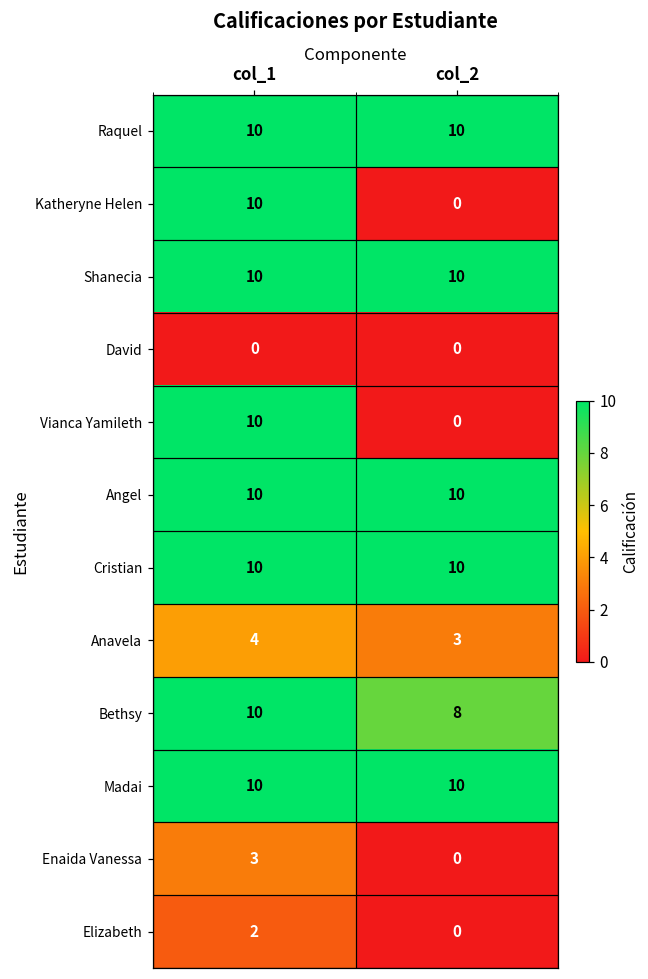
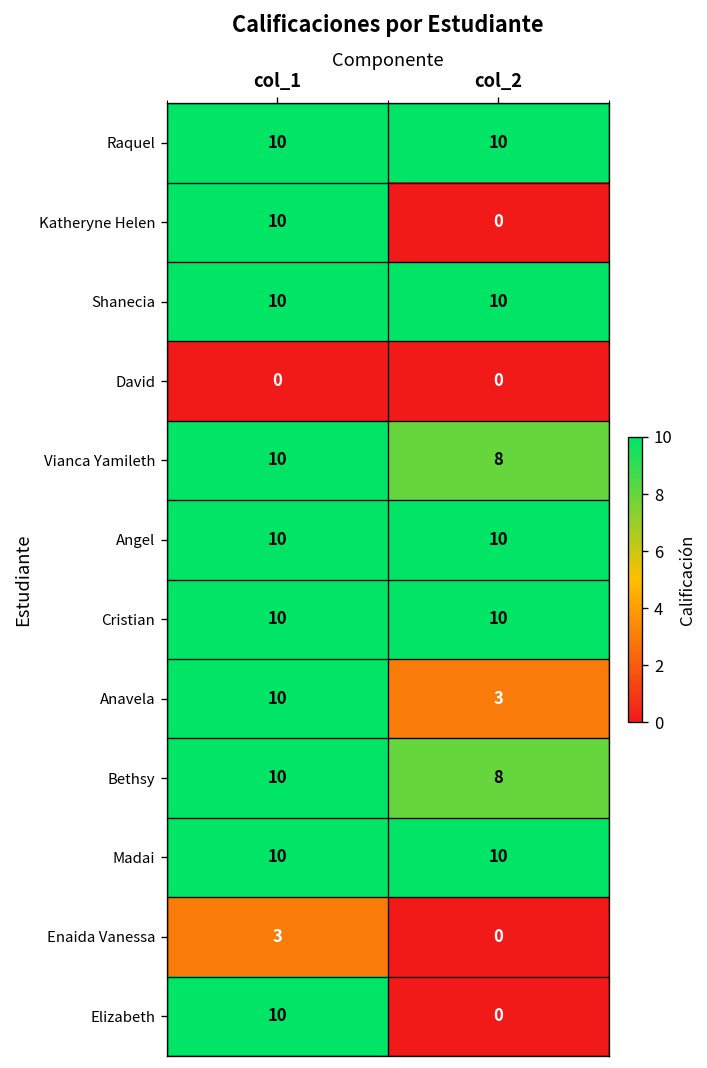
  {
    "Raquel": {
      "col_1": 10,
      "col_2": 10
    },
    "Katheryne Helen": {
      "col_1": 10,
      "col_2": 0
    },
    "Shanecia": {
      "col_1": 10,
      "col_2": 10
    },
    "David": {
      "col_1": 0,
      "col_2": 0
    },
    "Vianca Yamileth": {
      "col_1": 10,
-     "col_2": 0
+     "col_2": 8
    },
    "Angel": {
      "col_1": 10,
      "col_2": 10
    },
    "Cristian": {
      "col_1": 10,
      "col_2": 10
    },
    "Anavela": {
-     "col_1": 4,
+     "col_1": 10,
      "col_2": 3
    },
    "Bethsy": {
      "col_1": 10,
      "col_2": 8
    },
    "Madai": {
      "col_1": 10,
      "col_2": 10
    },
    "Enaida Vanessa": {
      "col_1": 3,
      "col_2": 0
    },
    "Elizabeth": {
-     "col_1": 2,
+     "col_1": 10,
      "col_2": 0
    }
  }
